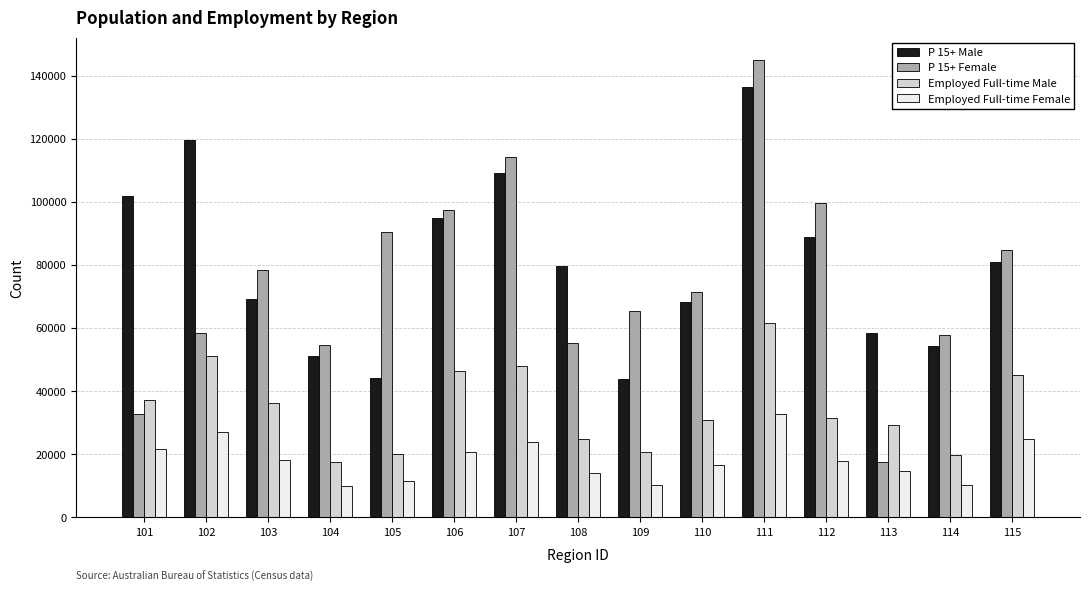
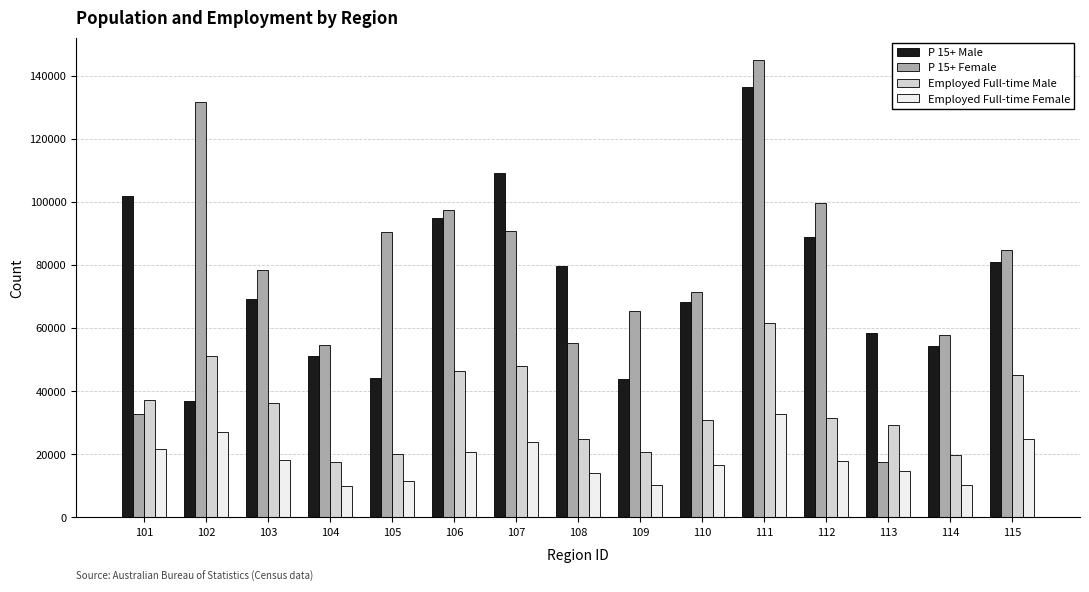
  {
    "P 15+ Male": {
      "101": 102000,
-     "102": 120000,
+     "102": 37000,
      "103": 69000,
      "104": 51000,
      "105": 44000,
      "106": 95000,
      "107": 109000,
      "108": 80000,
      "109": 44000,
      "110": 68000,
      "111": 136000,
      "112": 89000,
      "113": 59000,
      "114": 54000,
      "115": 81000
    },
    "P 15+ Female": {
      "101": 33000,
-     "102": 59000,
+     "102": 132000,
      "103": 79000,
      "104": 55000,
      "105": 91000,
      "106": 97000,
-     "107": 114000,
+     "107": 91000,
      "108": 55000,
      "109": 65000,
      "110": 72000,
      "111": 145000,
      "112": 100000,
      "113": 18000,
      "114": 58000,
      "115": 85000
    }
  }
